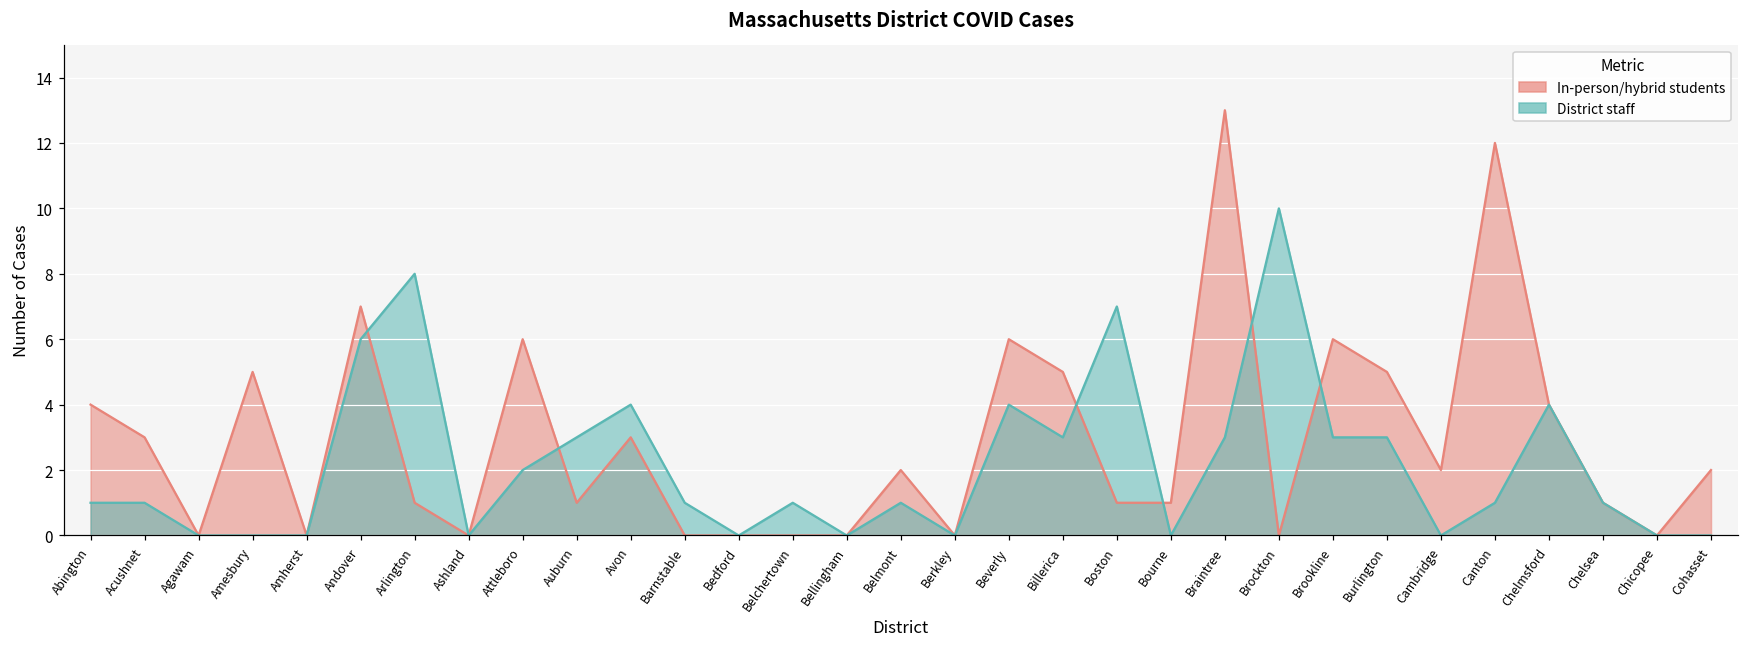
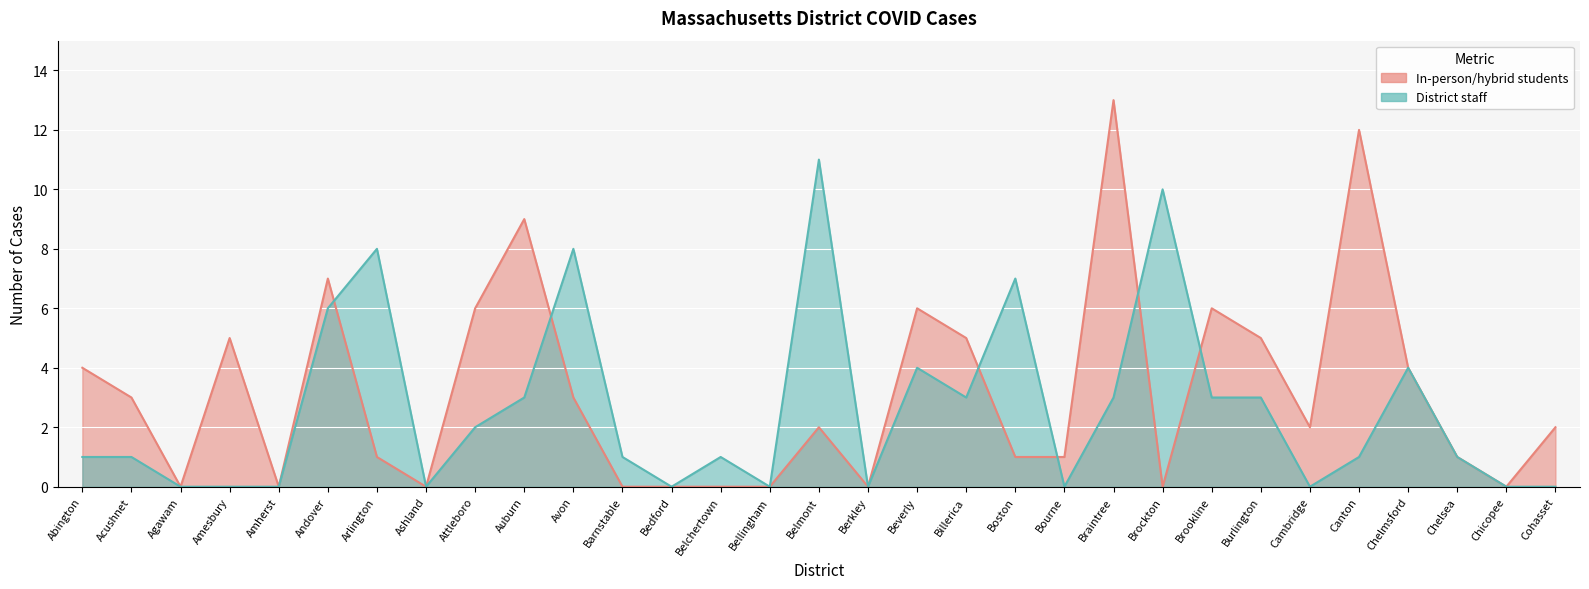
  {
    "In-person/hybrid students": {
      "Abington": 4,
      "Acushnet": 3,
      "Amesbury": 5,
      "Andover": 7,
      "Arlington": 1,
      "Attleboro": 6,
-     "Auburn": 1,
+     "Auburn": 9,
      "Avon": 3,
      "Barnstable": 0,
      "Belchertown": 0,
      "Belmont": 2,
      "Beverly": 6,
      "Billerica": 5,
      "Boston": 1,
      "Bourne": 1,
      "Braintree": 13,
      "Brockton": 0,
      "Brookline": 6,
      "Burlington": 5,
      "Cambridge": 2,
      "Canton": 12,
      "Cohasset": 2
    },
    "District staff": {
      "Abington": 1,
      "Acushnet": 1,
      "Amesbury": 0,
      "Andover": 6,
      "Arlington": 8,
      "Attleboro": 2,
      "Auburn": 3,
-     "Avon": 4,
+     "Avon": 8,
      "Barnstable": 1,
      "Belchertown": 1,
-     "Belmont": 1,
+     "Belmont": 11,
      "Beverly": 4,
      "Billerica": 3,
      "Boston": 7,
      "Bourne": 0,
      "Braintree": 3,
      "Brockton": 10,
      "Brookline": 3,
      "Burlington": 3,
      "Cambridge": 0,
      "Canton": 1,
      "Cohasset": 0
    }
  }
